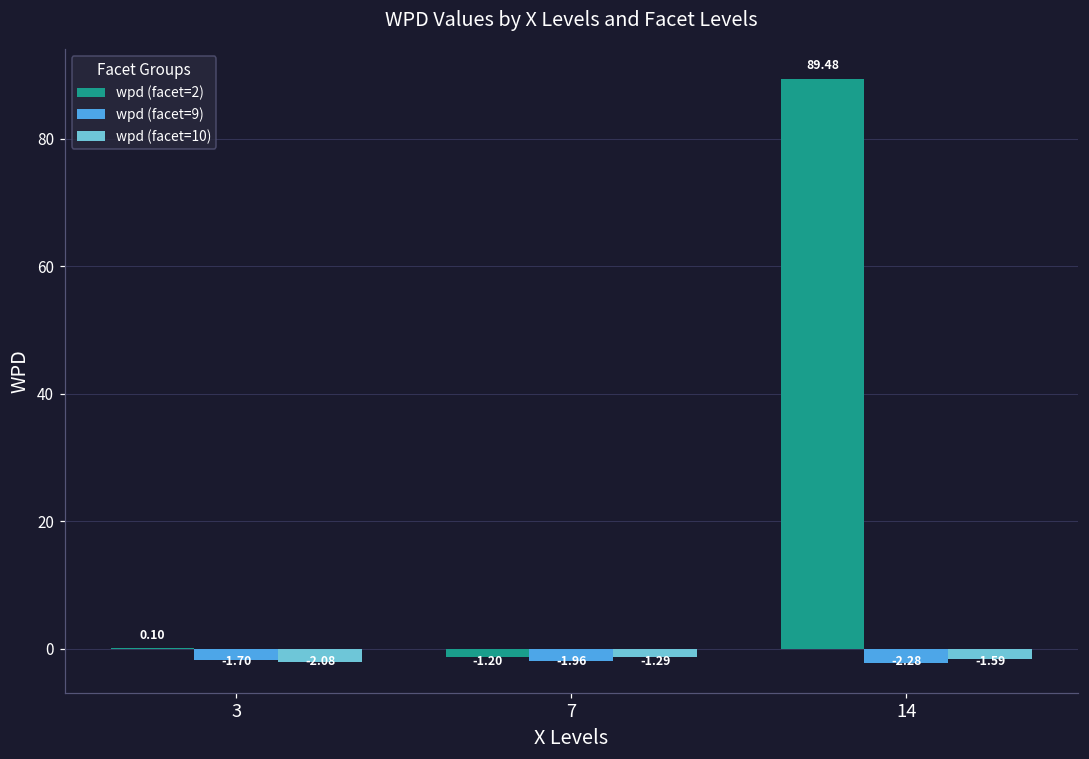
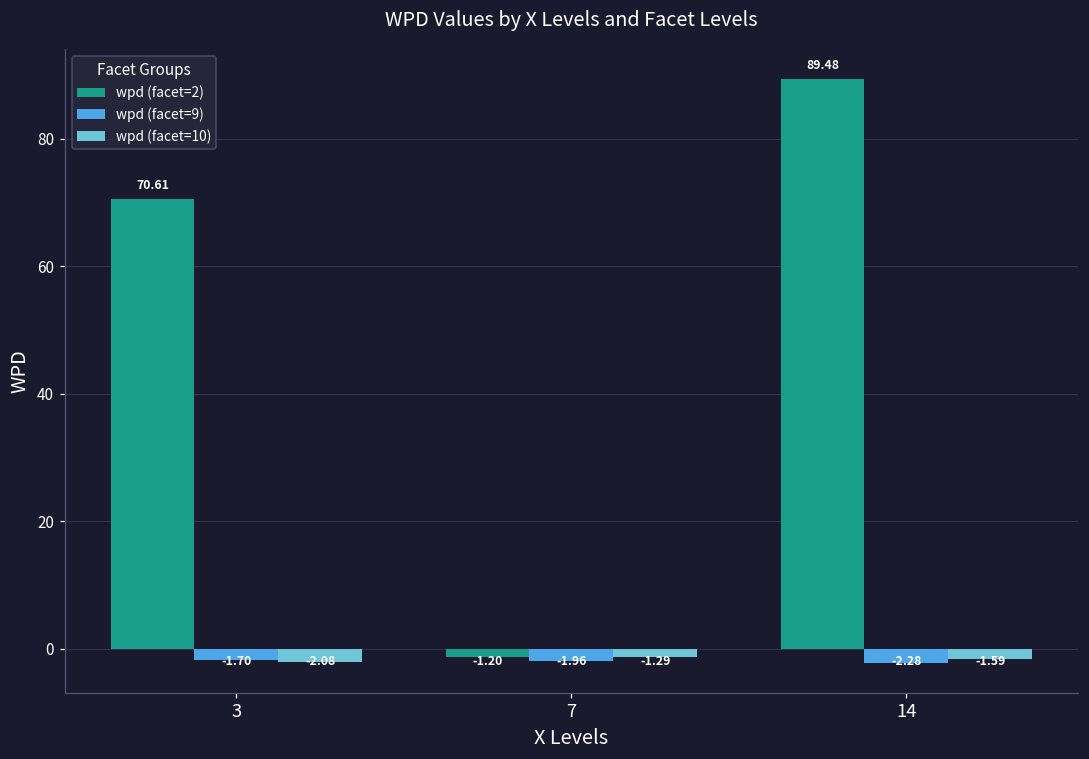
  {
    "wpd (facet=2)": {
-     "3": 0.10,
+     "3": 70.61,
      "7": -1.20,
      "14": 89.48
    }
  }
